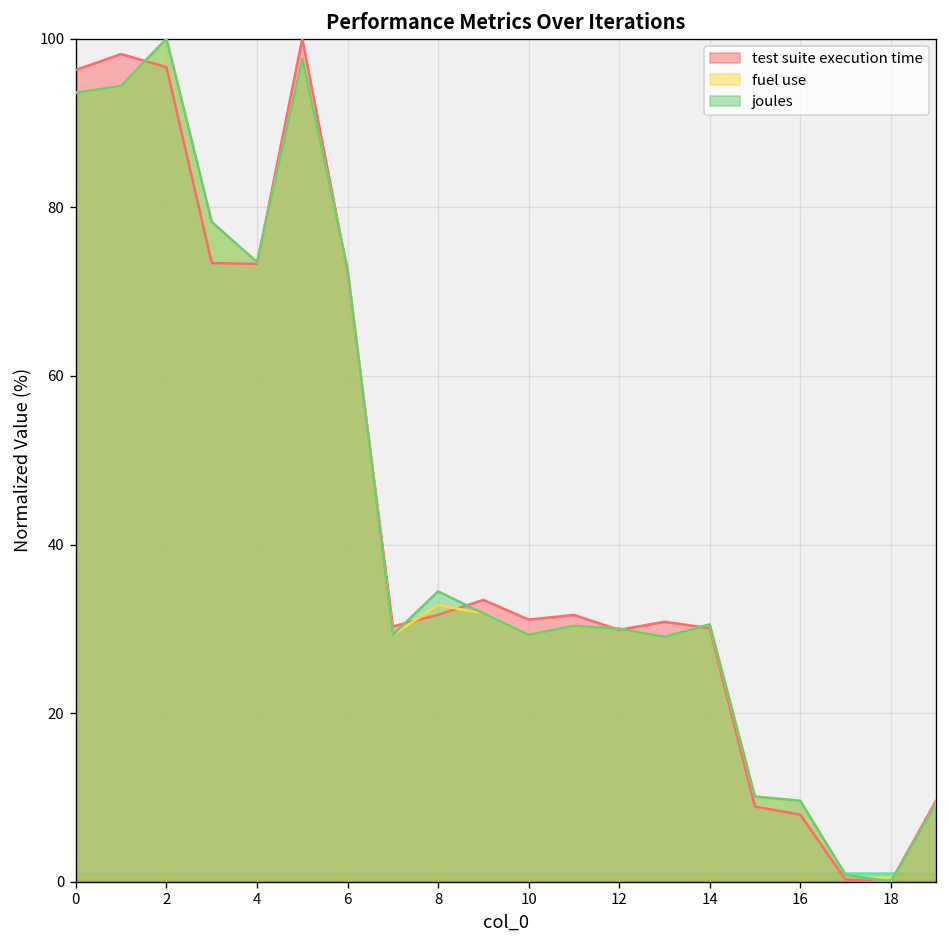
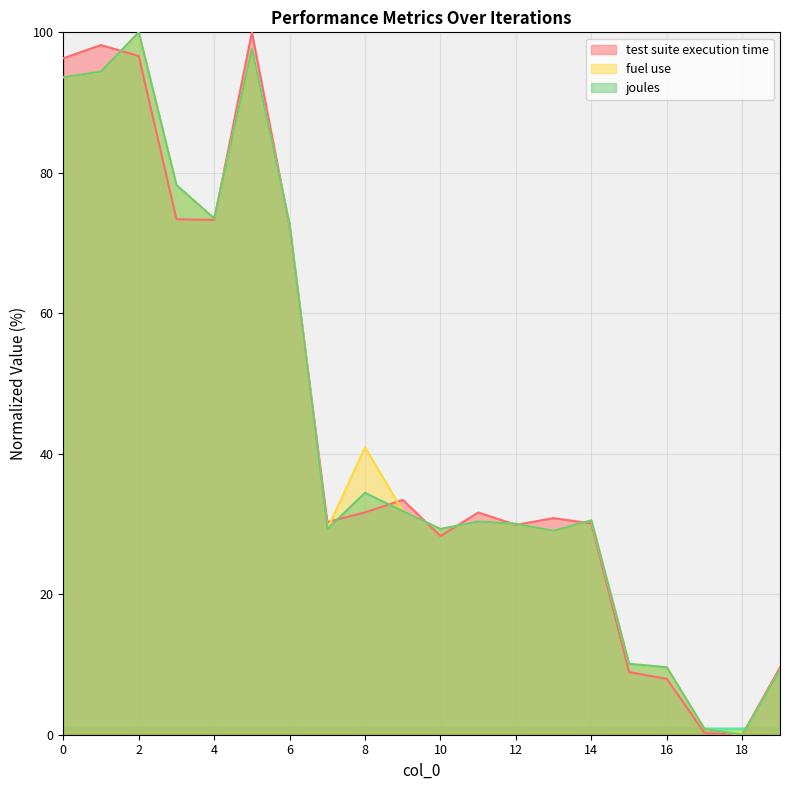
  {
    "test suite execution time": {
      "0": 96,
      "2": 97,
      "6": 72,
      "8": 32,
-     "10": 31,
+     "10": 28,
      "14": 30,
      "16": 8
    },
    "fuel use": {
-     "8": 33
+     "8": 41
    },
    "joules": {
      "8": 34
    }
  }
